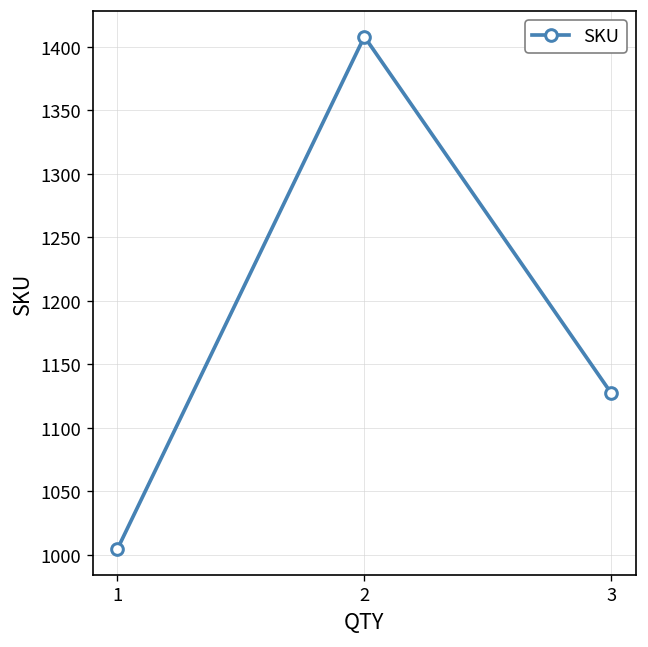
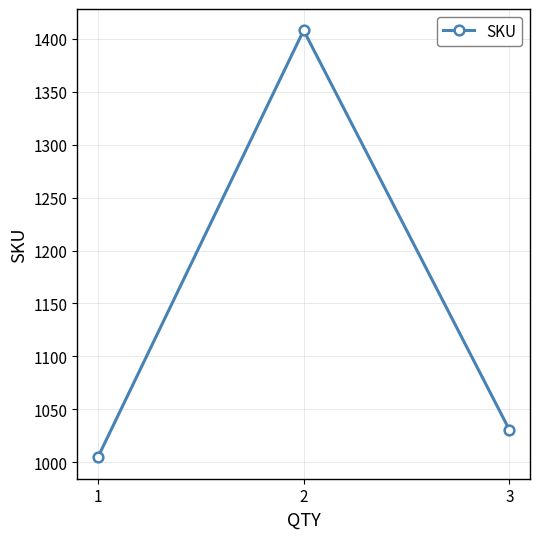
  {
    "1": 1004,
    "2": 1408,
-   "3": 1127
+   "3": 1030
  }
